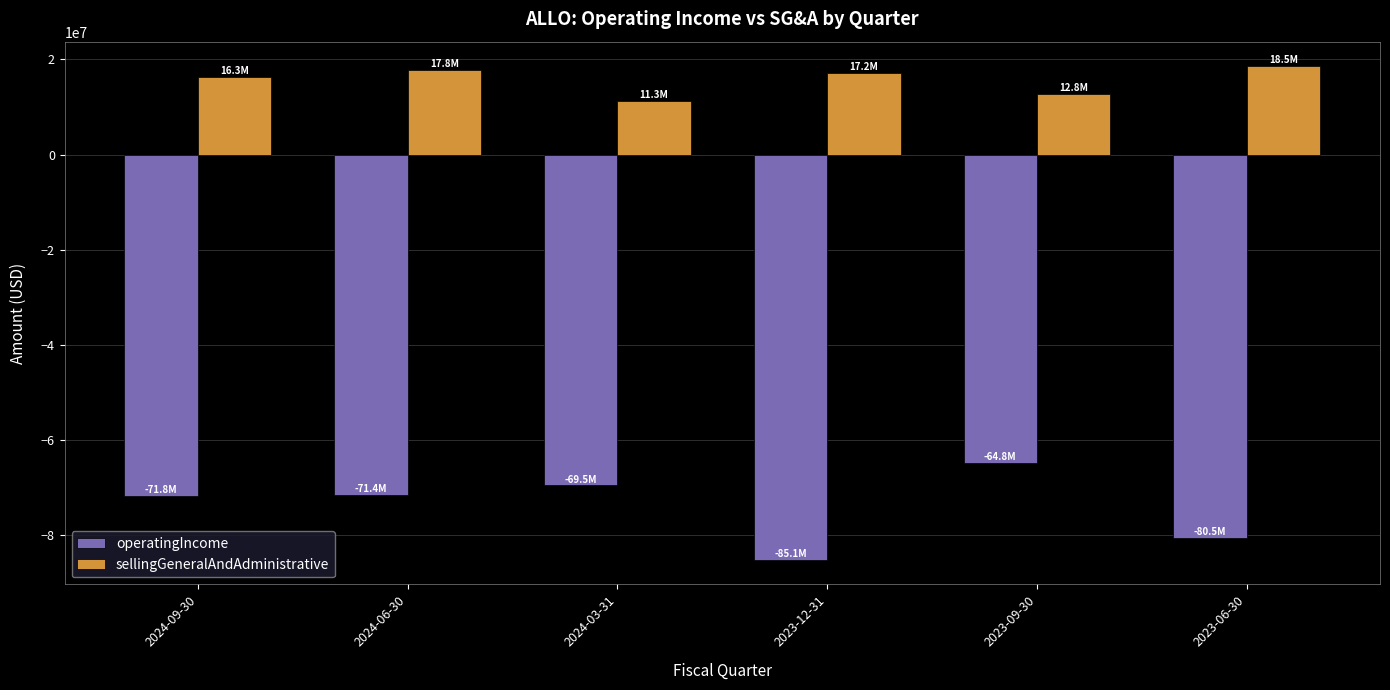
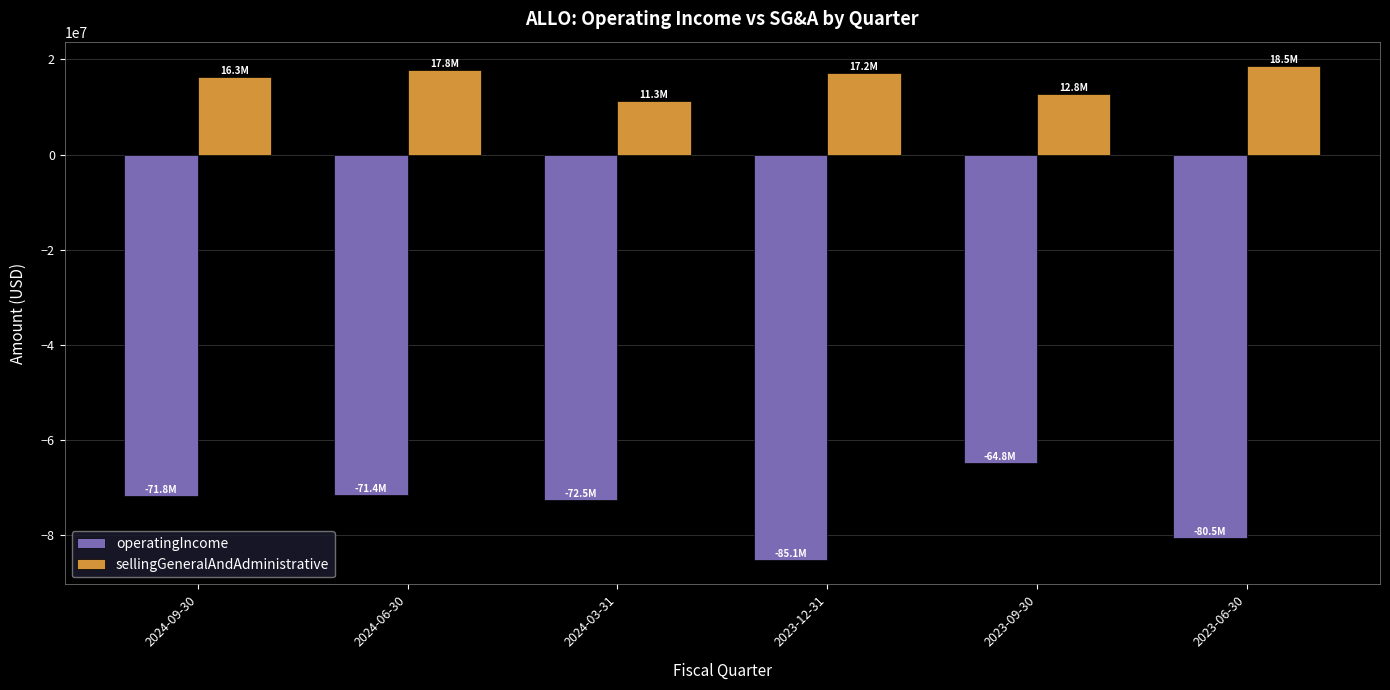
  {
    "operatingIncome": {
      "2024-09-30": "-71.8M",
      "2024-06-30": "-71.4M",
-     "2024-03-31": "-69.5M",
+     "2024-03-31": "-72.5M",
      "2023-12-31": "-85.1M",
      "2023-09-30": "-64.8M",
      "2023-06-30": "-80.5M"
    },
    "sellingGeneralAndAdministrative": {
      "2024-09-30": "16.3M",
      "2024-06-30": "17.8M",
      "2024-03-31": "11.3M",
      "2023-12-31": "17.2M",
      "2023-09-30": "12.8M",
      "2023-06-30": "18.5M"
    }
  }
